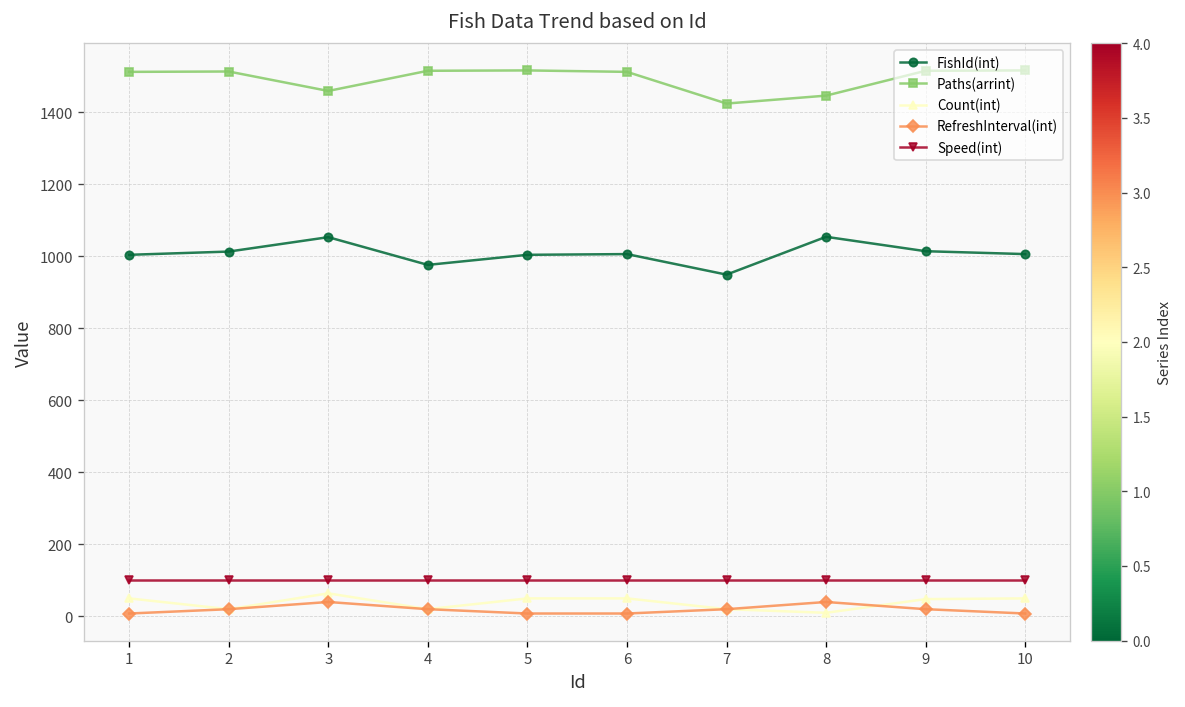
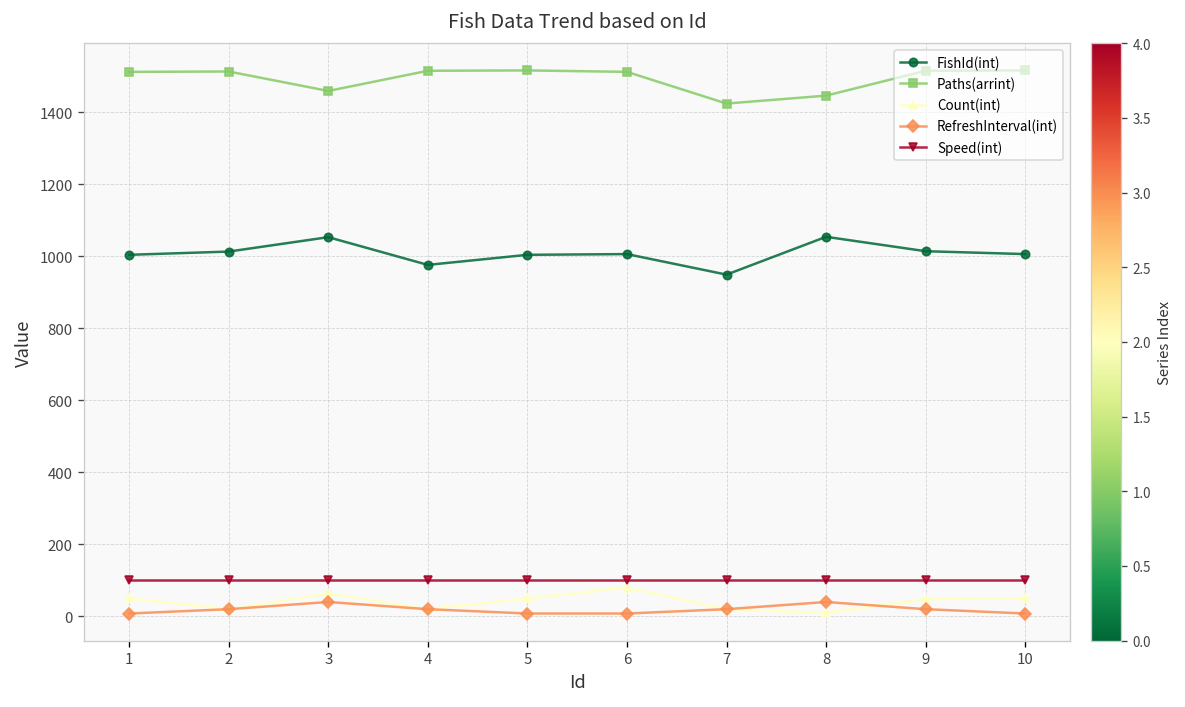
  {
    "FishId(int)": {
      "1": 1000,
      "2": 1010,
      "3": 1050,
      "4": 980,
      "5": 1000,
      "6": 1010,
      "7": 950,
      "8": 1050,
      "9": 1010,
      "10": 1010
    },
    "Paths(arrint)": {
      "1": 1510,
      "2": 1510,
      "3": 1460,
      "4": 1520,
      "5": 1520,
      "6": 1510,
      "7": 1420,
      "8": 1450
    },
    "Count(int)": {
      "1": 50,
      "3": 60,
      "5": 50,
-     "6": 50,
+     "6": 80,
      "8": 10,
      "9": 50,
      "10": 50
    },
    "RefreshInterval(int)": {
      "1": 10,
      "3": 40,
      "5": 10,
      "6": 10,
      "8": 40,
      "9": 20,
      "10": 10
    },
    "Speed(int)": {
      "1": 100,
      "2": 100,
      "3": 100,
      "4": 100,
      "5": 100,
      "6": 100,
      "7": 100,
      "8": 100,
      "9": 100,
      "10": 100
    }
  }
